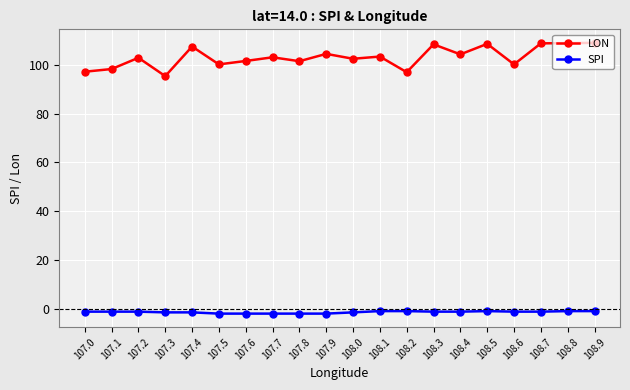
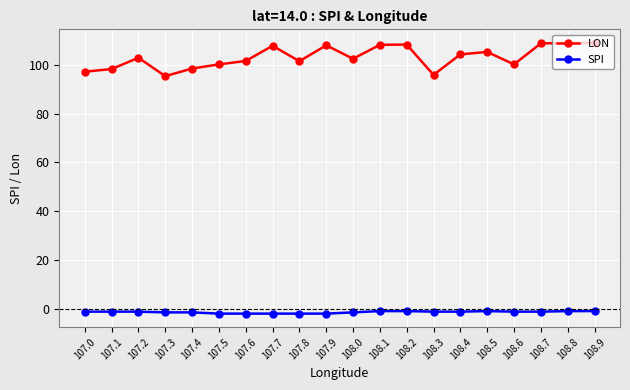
  {
    "LON": {
      "107.0": 97,
      "107.1": 98,
      "107.2": 103,
      "107.3": 95,
-     "107.4": 107,
+     "107.4": 98,
      "107.5": 100,
      "107.6": 102,
-     "107.7": 103,
+     "107.7": 108,
      "107.8": 101,
-     "107.9": 104,
+     "107.9": 108,
      "108.0": 102,
-     "108.1": 103,
-     "108.2": 97,
-     "108.3": 108,
+     "108.1": 108,
+     "108.2": 108,
+     "108.3": 96,
      "108.4": 104,
-     "108.5": 109,
+     "108.5": 105,
      "108.6": 100,
      "108.7": 109
    },
    "SPI": {
      "107.0": -1,
      "107.1": -1,
      "107.2": -1,
      "107.3": -1,
      "107.4": -1,
      "107.5": -2,
      "107.6": -2,
      "107.7": -2,
      "107.8": -2,
      "107.9": -2,
      "108.0": -1,
      "108.1": -1,
      "108.2": -1,
      "108.3": -1,
      "108.4": -1,
      "108.5": -1,
      "108.6": -1,
      "108.7": -1,
      "108.8": -1,
      "108.9": -1
    }
  }
